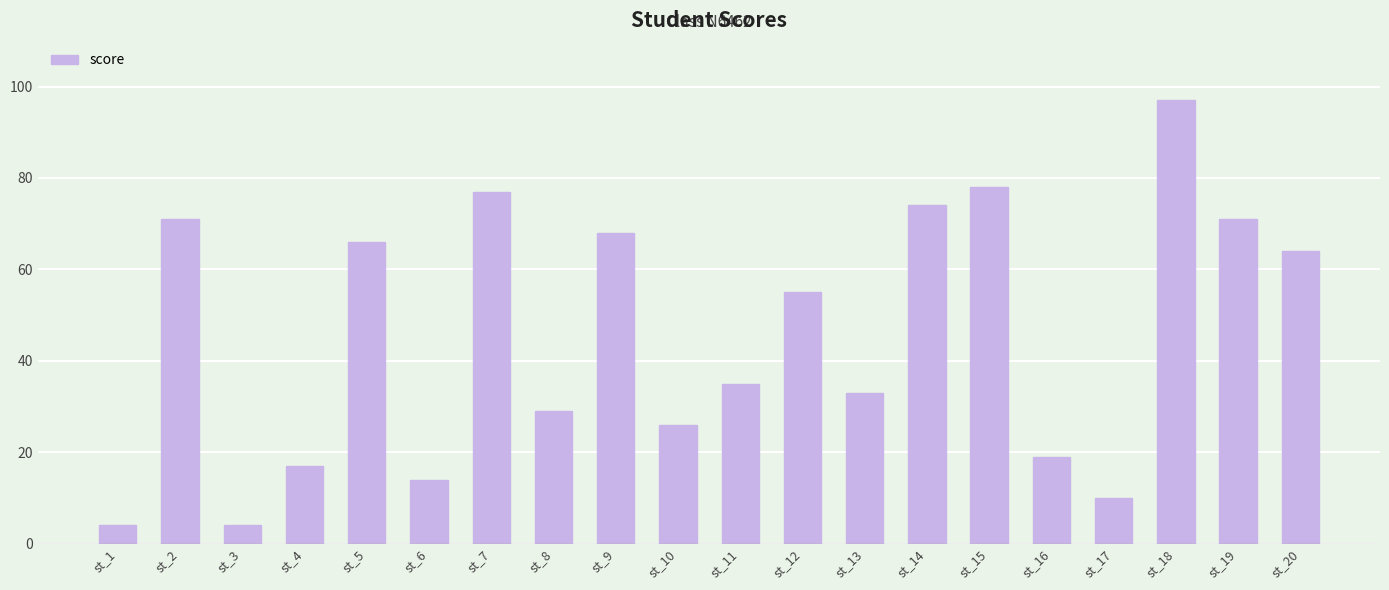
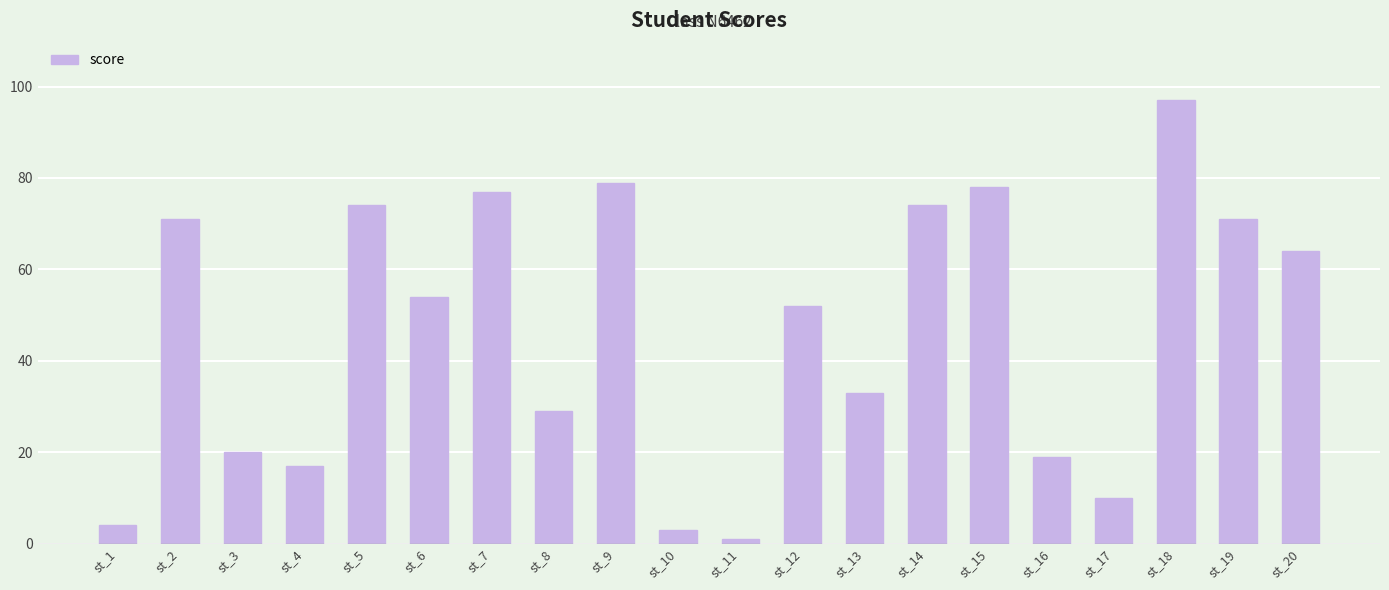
  {
    "st_1": 4,
    "st_2": 71,
-   "st_3": 4,
+   "st_3": 20,
    "st_4": 17,
-   "st_5": 66,
-   "st_6": 14,
+   "st_5": 74,
+   "st_6": 54,
    "st_7": 77,
    "st_8": 29,
-   "st_9": 68,
-   "st_10": 26,
-   "st_11": 35,
-   "st_12": 55,
+   "st_9": 79,
+   "st_10": 3,
+   "st_11": 1,
+   "st_12": 52,
    "st_13": 33,
    "st_14": 74,
    "st_15": 78,
    "st_16": 19,
    "st_17": 10,
    "st_18": 97,
    "st_19": 71,
    "st_20": 64
  }
